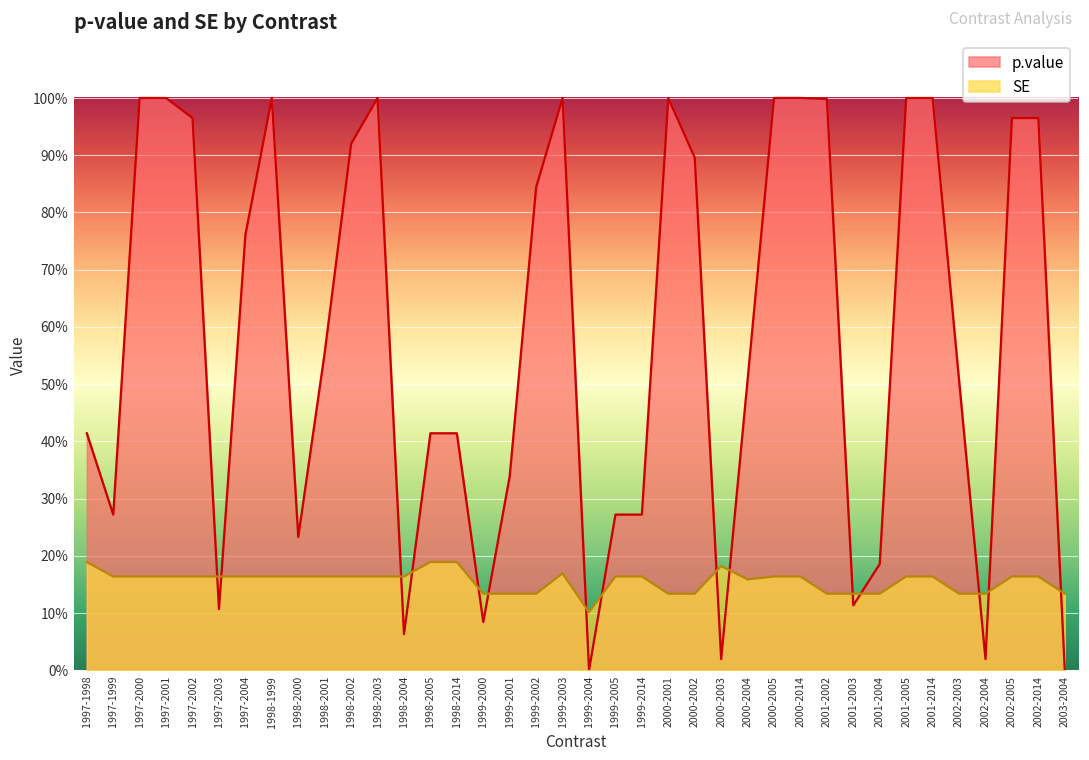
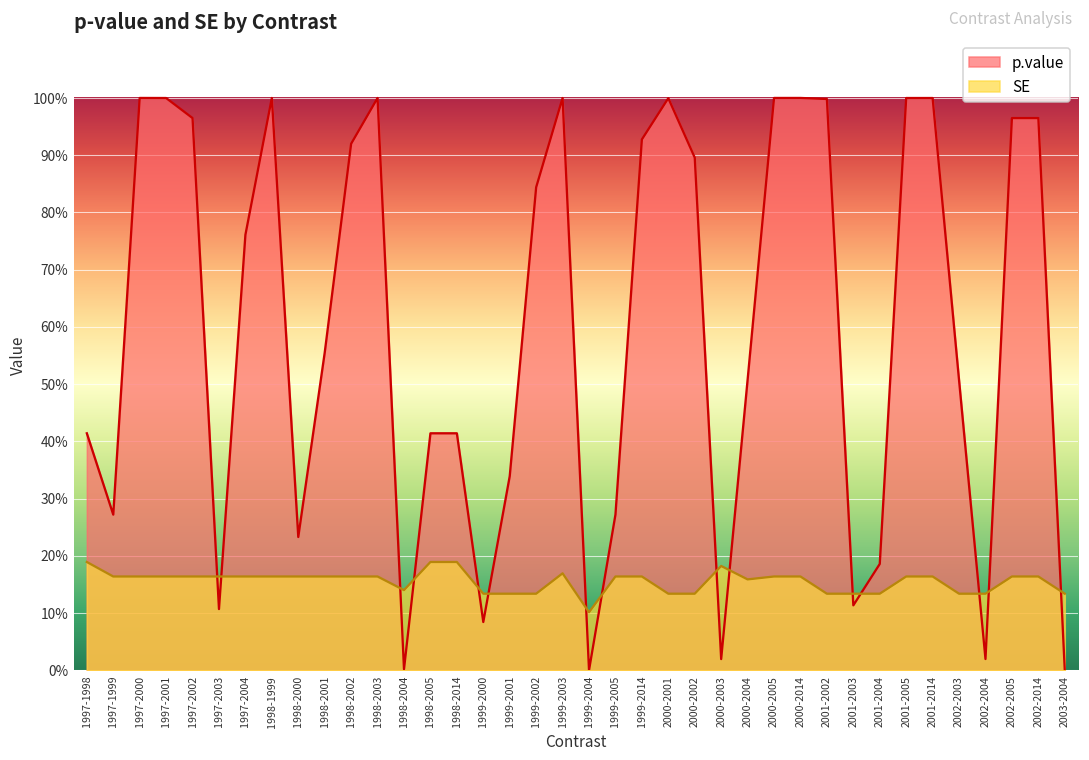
  {
    "p.value": {
      "1997-1998": "41%",
      "1997-1999": "27%",
      "1997-2000": "100%",
      "1997-2001": "100%",
      "1997-2002": "96%",
      "1997-2003": "11%",
      "1997-2004": "76%",
      "1998-1999": "100%",
      "1998-2000": "23%",
      "1998-2001": "56%",
      "1998-2002": "92%",
      "1998-2003": "100%",
-     "1998-2004": "6%",
+     "1998-2004": "0%",
      "1998-2005": "41%",
      "1998-2014": "41%",
      "1999-2000": "8%",
      "1999-2001": "34%",
      "1999-2002": "84%",
      "1999-2003": "100%",
      "1999-2004": "0%",
      "1999-2005": "27%",
-     "1999-2014": "27%",
+     "1999-2014": "93%",
      "2000-2001": "100%",
      "2000-2002": "90%",
      "2000-2003": "2%",
      "2000-2004": "51%",
      "2000-2005": "100%",
      "2000-2014": "100%",
      "2001-2002": "100%",
      "2001-2003": "11%",
      "2001-2004": "19%",
      "2001-2005": "100%",
      "2001-2014": "100%",
      "2002-2003": "51%",
      "2002-2004": "2%",
      "2002-2005": "96%",
      "2002-2014": "96%",
      "2003-2004": "0%"
    },
    "SE": {
      "1997-1998": "19%",
      "1997-1999": "16%",
      "1997-2000": "16%",
      "1997-2001": "16%",
      "1997-2002": "16%",
      "1997-2003": "16%",
      "1997-2004": "16%",
      "1998-1999": "16%",
      "1998-2000": "16%",
      "1998-2001": "16%",
      "1998-2002": "16%",
      "1998-2003": "16%",
-     "1998-2004": "16%",
+     "1998-2004": "14%",
      "1998-2005": "19%",
      "1998-2014": "19%",
      "1999-2000": "13%",
      "1999-2001": "13%",
      "1999-2002": "13%",
      "1999-2003": "17%",
      "1999-2004": "10%",
      "1999-2005": "16%",
      "1999-2014": "16%",
      "2000-2001": "13%",
      "2000-2002": "13%",
      "2000-2003": "18%",
      "2000-2004": "16%",
      "2000-2005": "16%",
      "2000-2014": "16%",
      "2001-2002": "13%",
      "2001-2003": "13%",
      "2001-2004": "13%",
      "2001-2005": "16%",
      "2001-2014": "16%",
      "2002-2003": "13%",
      "2002-2004": "13%",
      "2002-2005": "16%",
      "2002-2014": "16%",
      "2003-2004": "13%"
    }
  }
